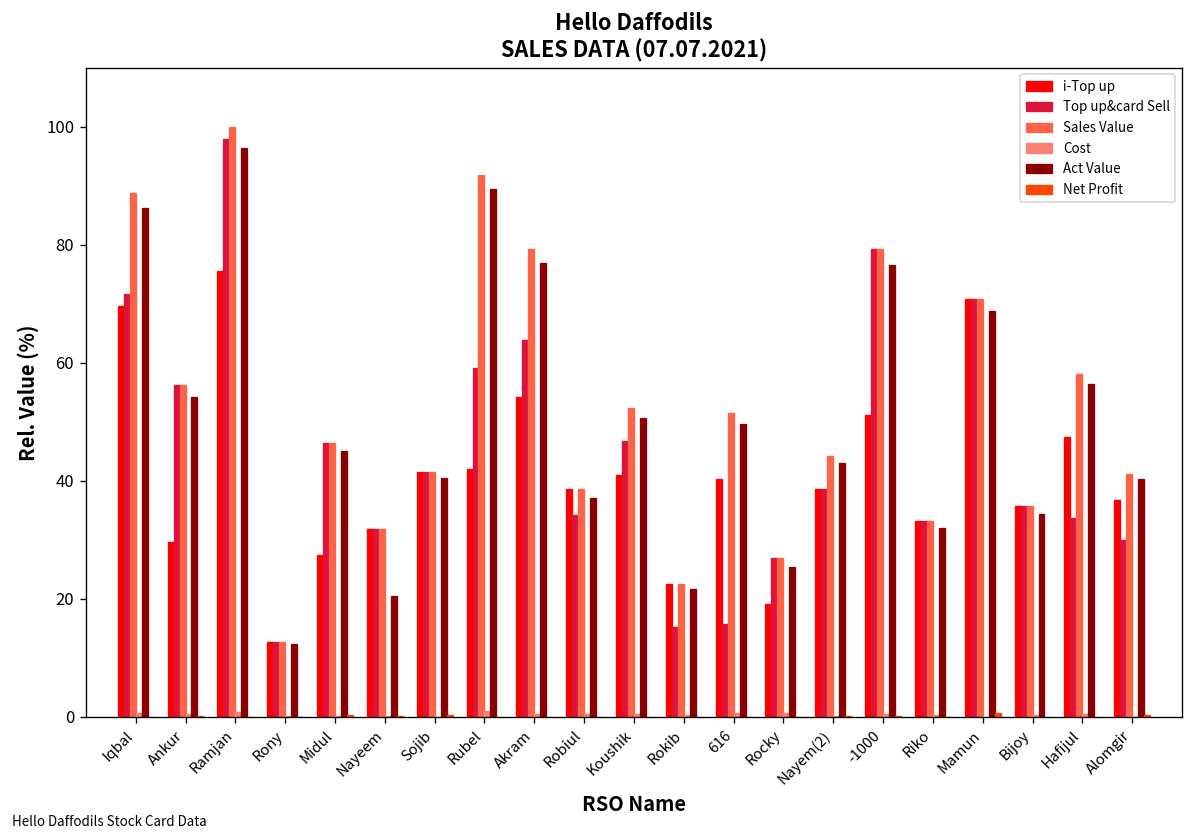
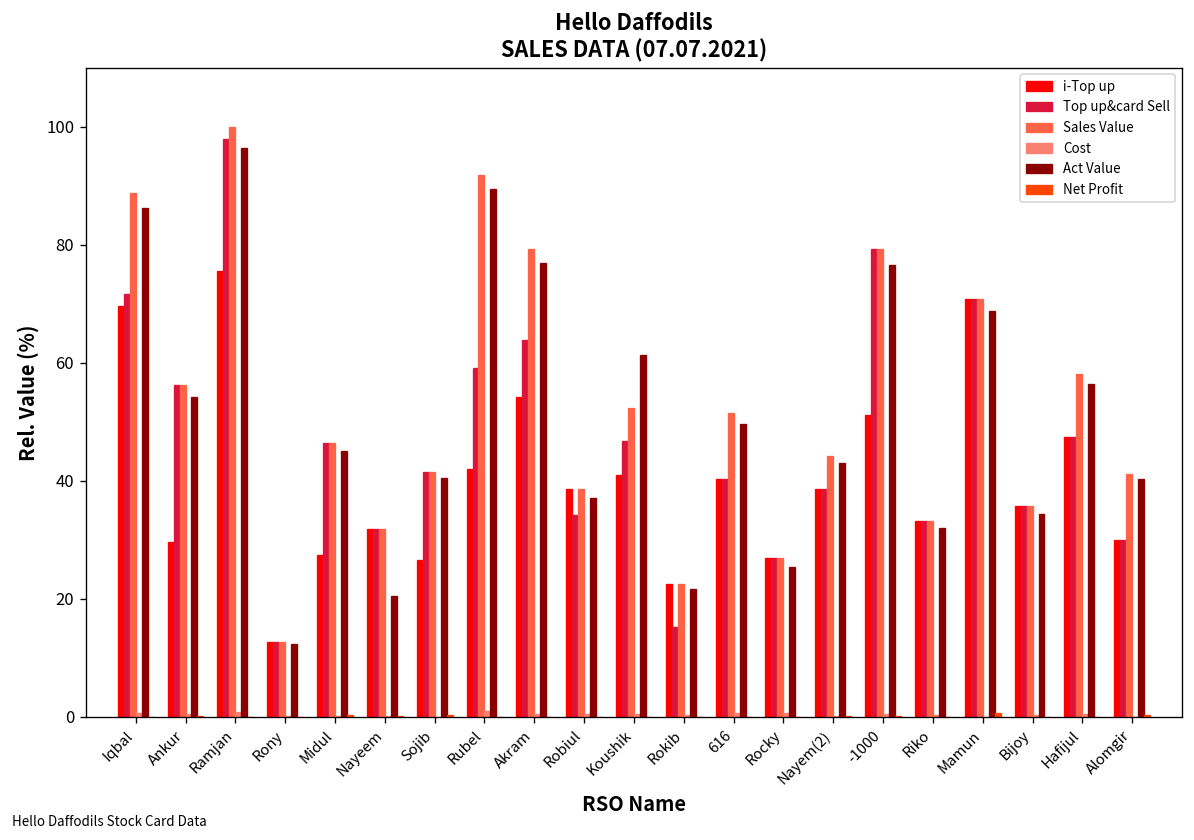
  {
    "i-Top up": {
      "Iqbal": 70,
      "Ankur": 30,
      "Ramjan": 76,
      "Rony": 13,
      "Midul": 27,
      "Nayeem": 32,
-     "Sojib": 42,
+     "Sojib": 27,
      "Rubel": 42,
      "Akram": 54,
      "Robiul": 39,
      "Koushik": 41,
      "Rokib": 23,
      "616": 40,
-     "Rocky": 19,
+     "Rocky": 27,
      "Nayem(2)": 39,
      "-1000": 51,
      "Riko": 33,
      "Mamun": 71,
      "Bijoy": 36,
      "Hafijul": 47,
-     "Alomgir": 37
+     "Alomgir": 30
    },
    "Top up&card Sell": {
      "Iqbal": 72,
      "Ankur": 56,
      "Ramjan": 98,
      "Rony": 13,
      "Midul": 46,
      "Nayeem": 32,
      "Sojib": 42,
      "Rubel": 59,
      "Akram": 64,
      "Robiul": 34,
      "Koushik": 47,
      "Rokib": 15,
-     "616": 16,
+     "616": 40,
      "Rocky": 27,
      "Nayem(2)": 39,
      "-1000": 79,
      "Riko": 33,
      "Mamun": 71,
      "Bijoy": 36,
-     "Hafijul": 34,
+     "Hafijul": 47,
      "Alomgir": 30
    },
    "Act Value": {
      "Iqbal": 86,
      "Ankur": 54,
      "Ramjan": 96,
      "Rony": 12,
      "Midul": 45,
      "Nayeem": 20,
      "Sojib": 40,
      "Rubel": 89,
      "Akram": 77,
      "Robiul": 37,
-     "Koushik": 51,
+     "Koushik": 61,
      "Rokib": 22,
      "616": 50,
      "Rocky": 25,
      "Nayem(2)": 43,
      "-1000": 76,
      "Riko": 32,
      "Mamun": 69,
      "Bijoy": 34,
      "Hafijul": 56,
      "Alomgir": 40
    },
    "Net Profit": {
      "Rubel": 0,
      "Robiul": 0,
      "Koushik": 0,
      "Rokib": 0,
      "616": 0,
      "Rocky": 0,
      "Mamun": 1,
      "Hafijul": 0
    }
  }
